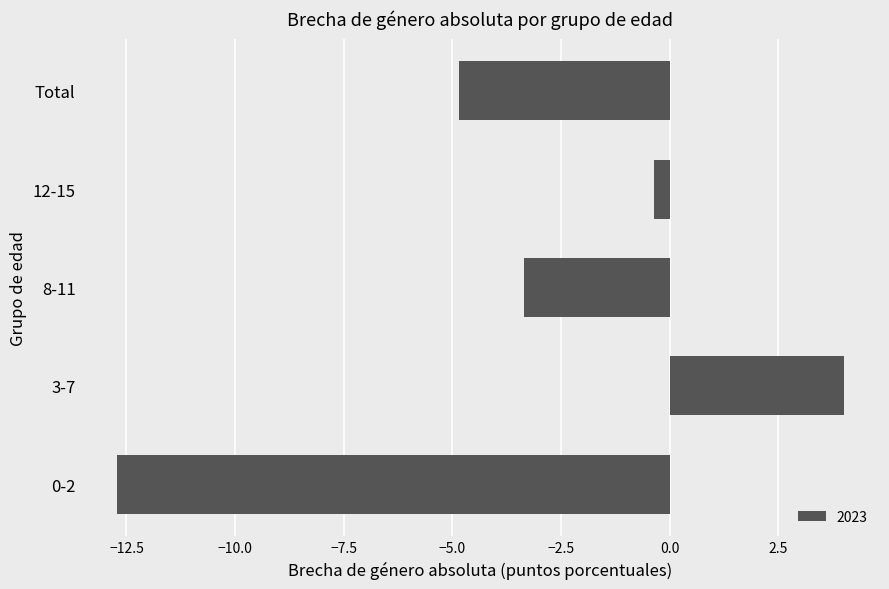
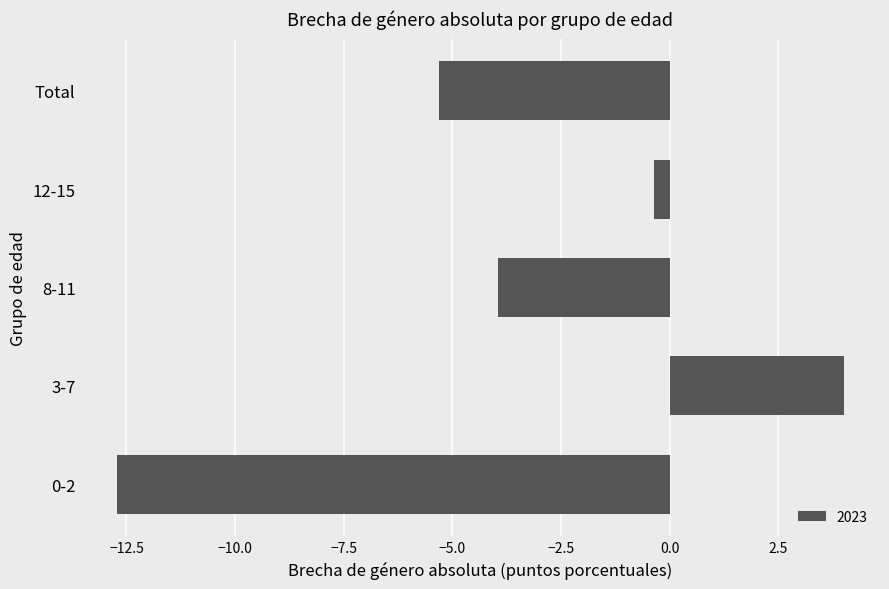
  {
-   "Total": -4.8,
+   "Total": -5.3,
    "12-15": -0.4,
-   "8-11": -3.4,
+   "8-11": -4.0,
    "3-7": 4.0,
    "0-2": -12.7
  }
